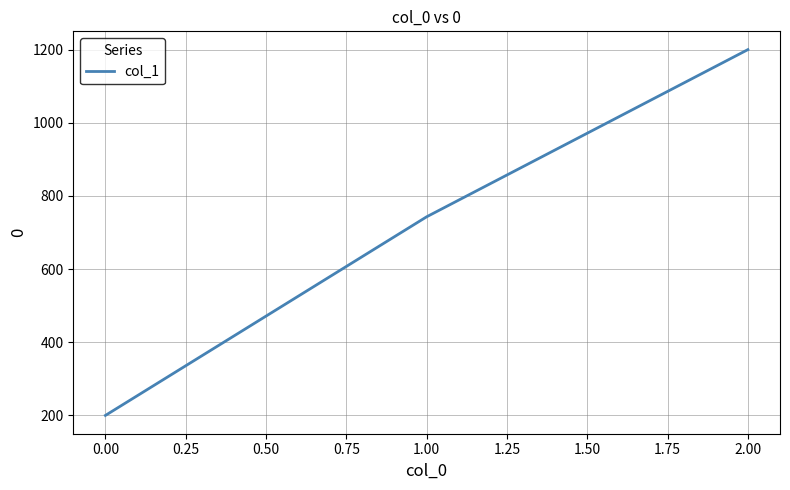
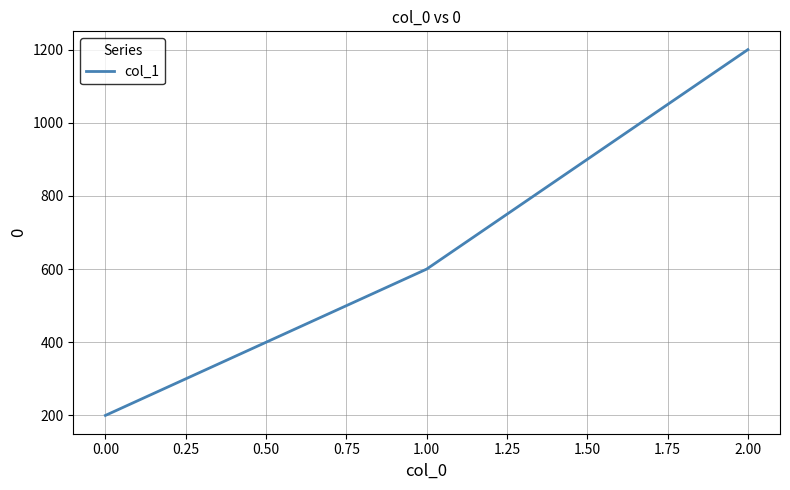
  {
    "0.00": 200,
-   "1.00": 740,
+   "1.00": 600,
    "2.00": 1200
  }
